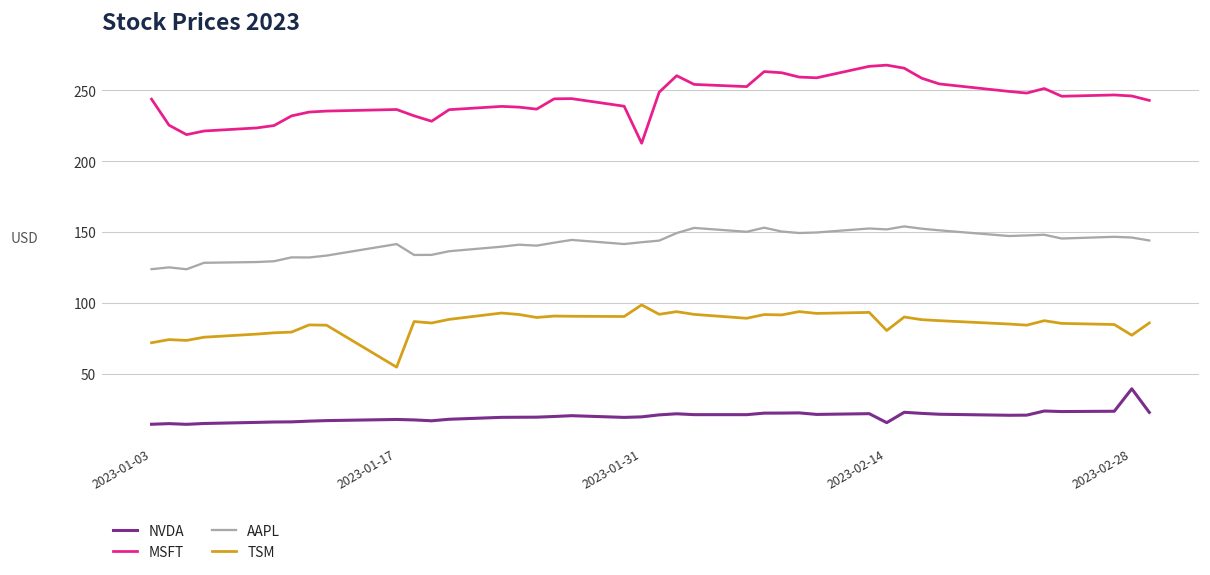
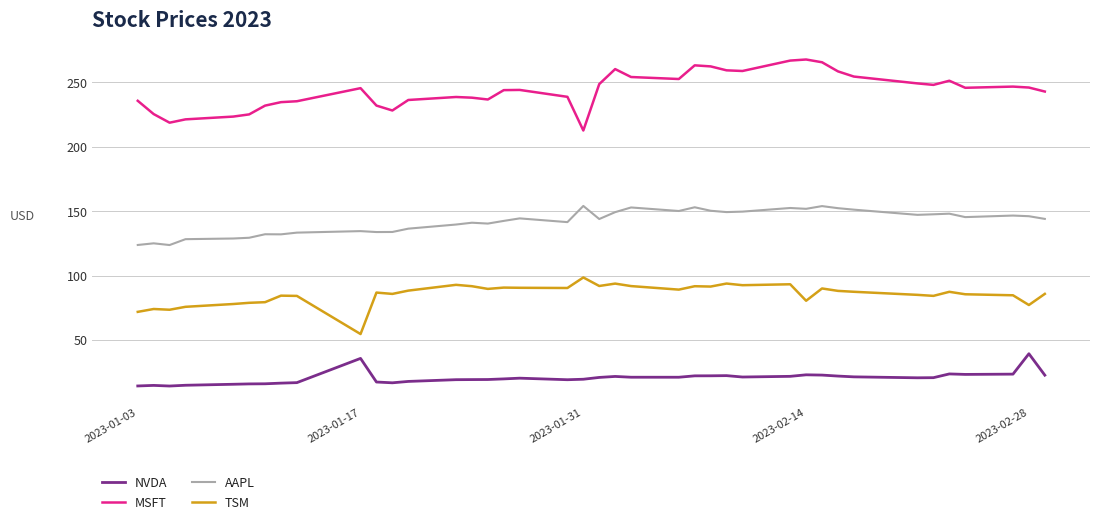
  {
    "NVDA": {
      "2023-01-03": 14,
-     "2023-01-17": 18,
+     "2023-01-17": 36,
      "2023-01-31": 20,
-     "2023-02-14": 15,
+     "2023-02-14": 23,
      "2023-02-28": 39
    },
    "MSFT": {
-     "2023-01-03": 244,
-     "2023-01-17": 236,
+     "2023-01-03": 236,
+     "2023-01-17": 246,
      "2023-01-31": 213,
      "2023-02-14": 268,
      "2023-02-28": 246
    },
    "AAPL": {
      "2023-01-03": 124,
-     "2023-01-17": 141,
-     "2023-01-31": 143,
+     "2023-01-17": 135,
+     "2023-01-31": 154,
      "2023-02-14": 152,
      "2023-02-28": 146
    },
    "TSM": {
      "2023-01-03": 72,
      "2023-01-17": 55,
      "2023-01-31": 99,
      "2023-02-14": 80,
      "2023-02-28": 77
    }
  }
